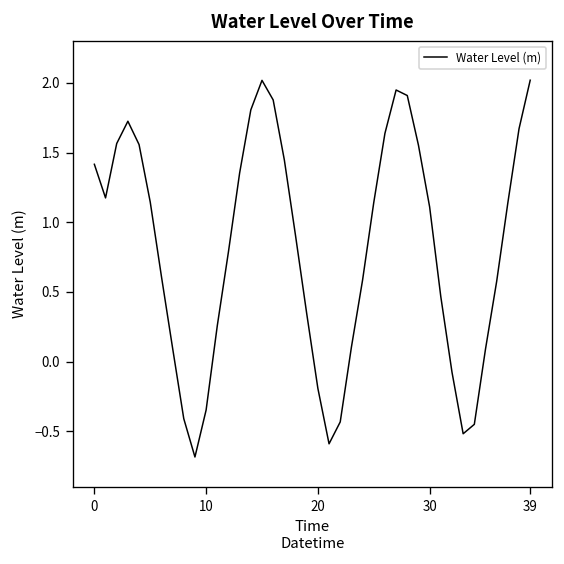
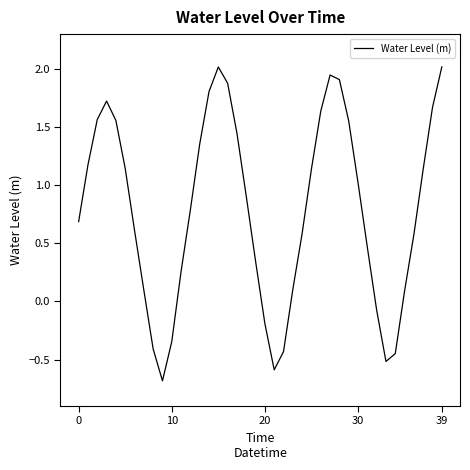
  {
-   "0": 1.42,
+   "0": 0.69,
    "10": -0.35,
    "20": -0.19,
-   "30": 1.11,
+   "30": 1.02,
    "39": 2.02
  }
